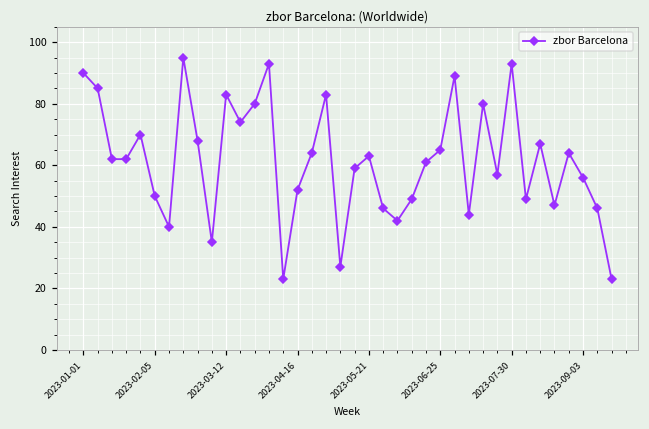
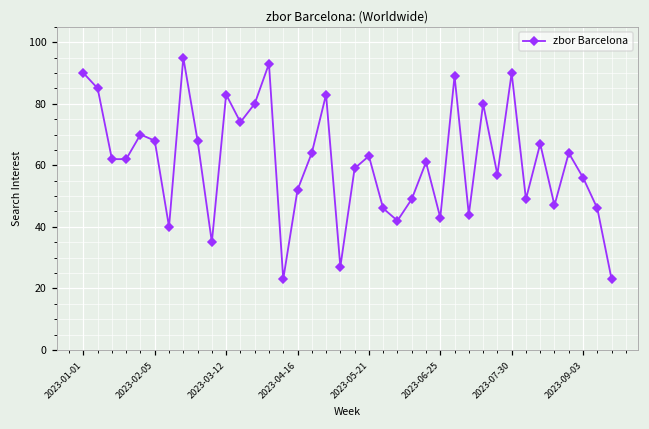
  {
    "2023-01-01": 90,
-   "2023-02-05": 50,
+   "2023-02-05": 68,
    "2023-03-12": 83,
    "2023-04-16": 52,
    "2023-05-21": 63,
-   "2023-06-25": 65,
-   "2023-07-30": 93,
+   "2023-06-25": 43,
+   "2023-07-30": 90,
    "2023-09-03": 56
  }
